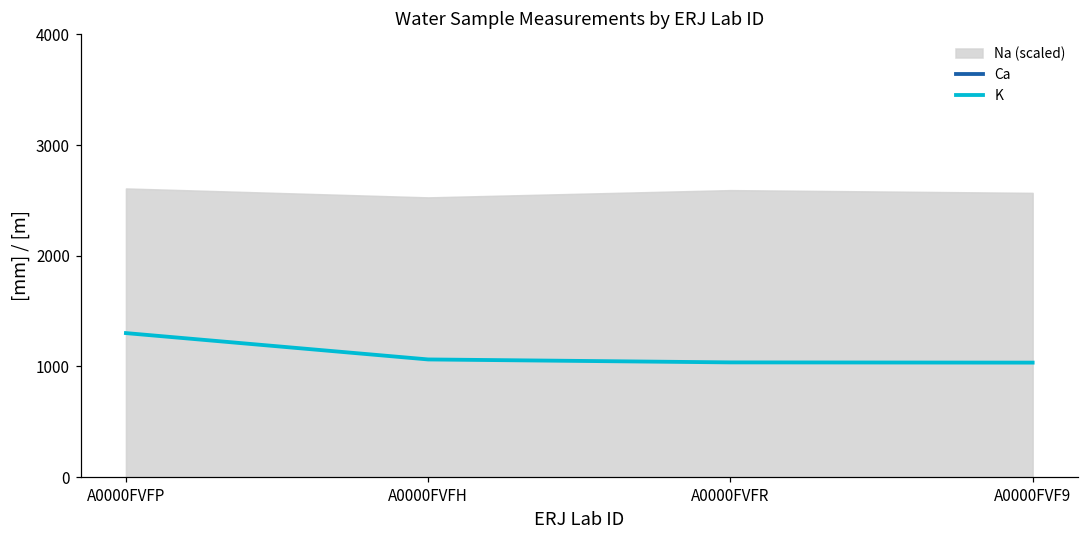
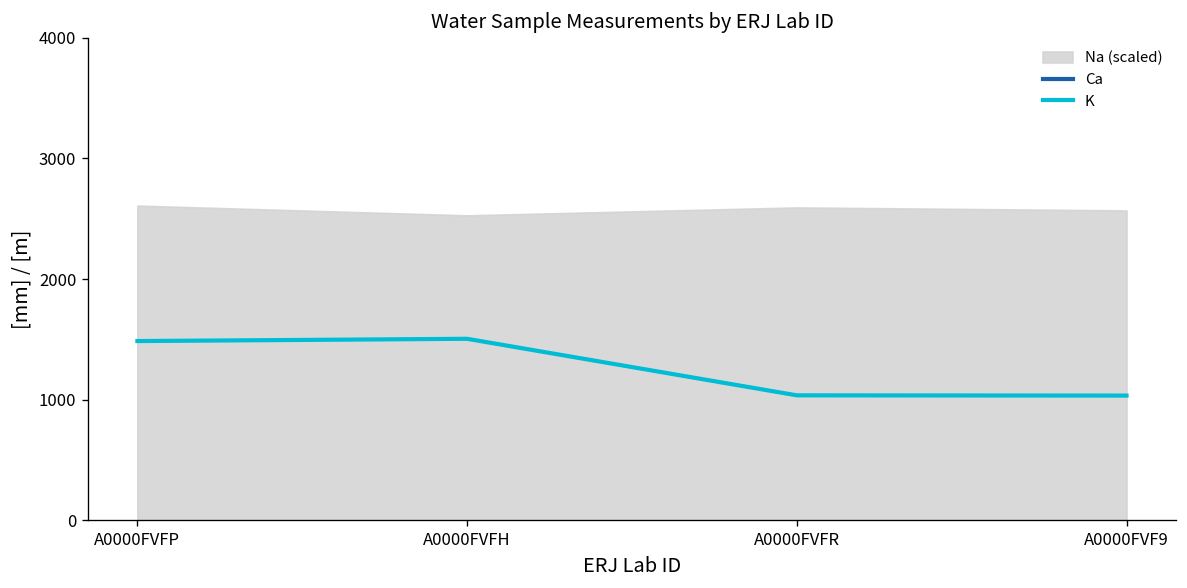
  {
    "Na (scaled)": {
      "A0000FVFP": 2610,
      "A0000FVFH": 2530,
      "A0000FVFR": 2590,
      "A0000FVF9": 2570
    },
    "K": {
-     "A0000FVFP": 1300,
-     "A0000FVFH": 1060,
+     "A0000FVFP": 1490,
+     "A0000FVFH": 1500,
      "A0000FVFR": 1040,
      "A0000FVF9": 1030
    }
  }
